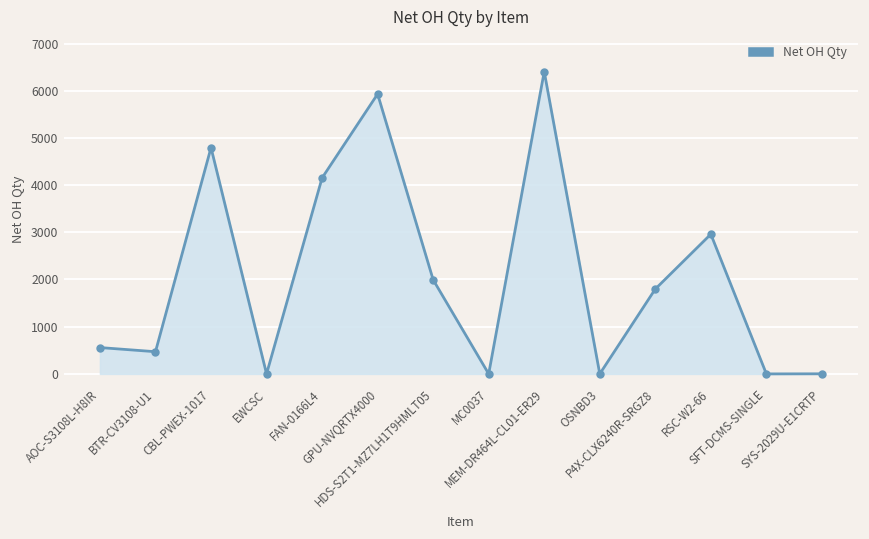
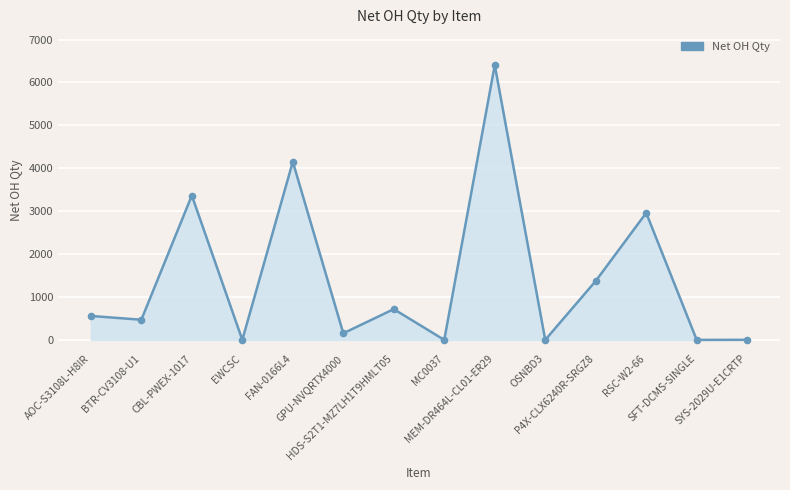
  {
    "AOC-S3108L-H8IR": 600,
    "BTR-CV3108-U1": 500,
-   "CBL-PWEX-1017": 4800,
+   "CBL-PWEX-1017": 3400,
    "EWCSC": 0,
    "FAN-0166L4": 4200,
-   "GPU-NVQRTX4000": 5900,
-   "HDS-S2T1-MZ7LH1T9HMLT05": 2000,
+   "GPU-NVQRTX4000": 200,
+   "HDS-S2T1-MZ7LH1T9HMLT05": 700,
    "MC0037": 0,
    "MEM-DR464L-CL01-ER29": 6400,
    "OSNBD3": 0,
-   "P4X-CLX6240R-SRGZ8": 1800,
+   "P4X-CLX6240R-SRGZ8": 1400,
    "RSC-W2-66": 3000,
    "SFT-DCMS-SINGLE": 0,
    "SYS-2029U-E1CRTP": 0
  }
